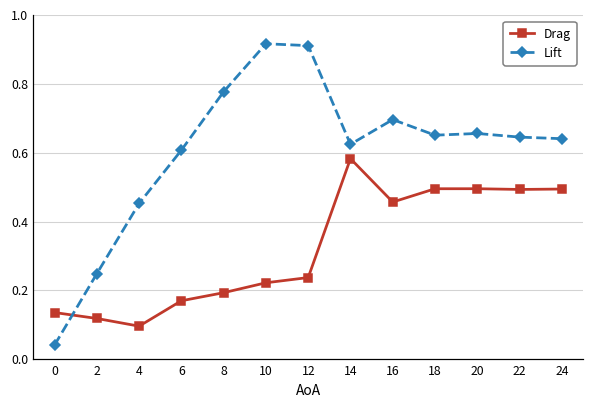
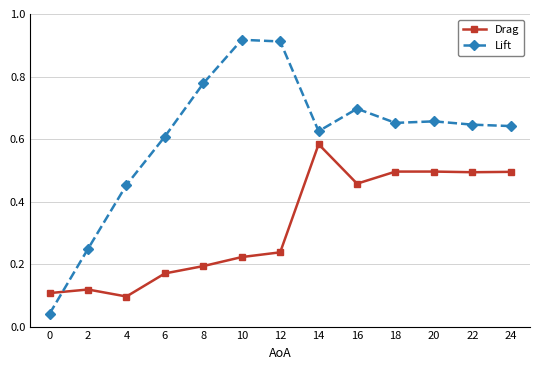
  {
    "Drag": {
-     "0": 0.14,
+     "0": 0.11,
      "2": 0.12,
      "4": 0.10,
      "6": 0.17,
      "8": 0.19,
      "10": 0.22,
      "12": 0.24,
      "14": 0.58,
      "16": 0.46,
      "18": 0.50,
      "20": 0.50,
      "22": 0.49,
      "24": 0.50
    },
    "Lift": {
      "0": 0.04,
      "2": 0.25,
      "4": 0.45,
      "6": 0.61,
      "8": 0.78,
      "10": 0.92,
      "12": 0.91,
      "14": 0.63,
      "16": 0.70,
      "18": 0.65,
      "20": 0.66,
      "22": 0.65,
      "24": 0.64
    }
  }
